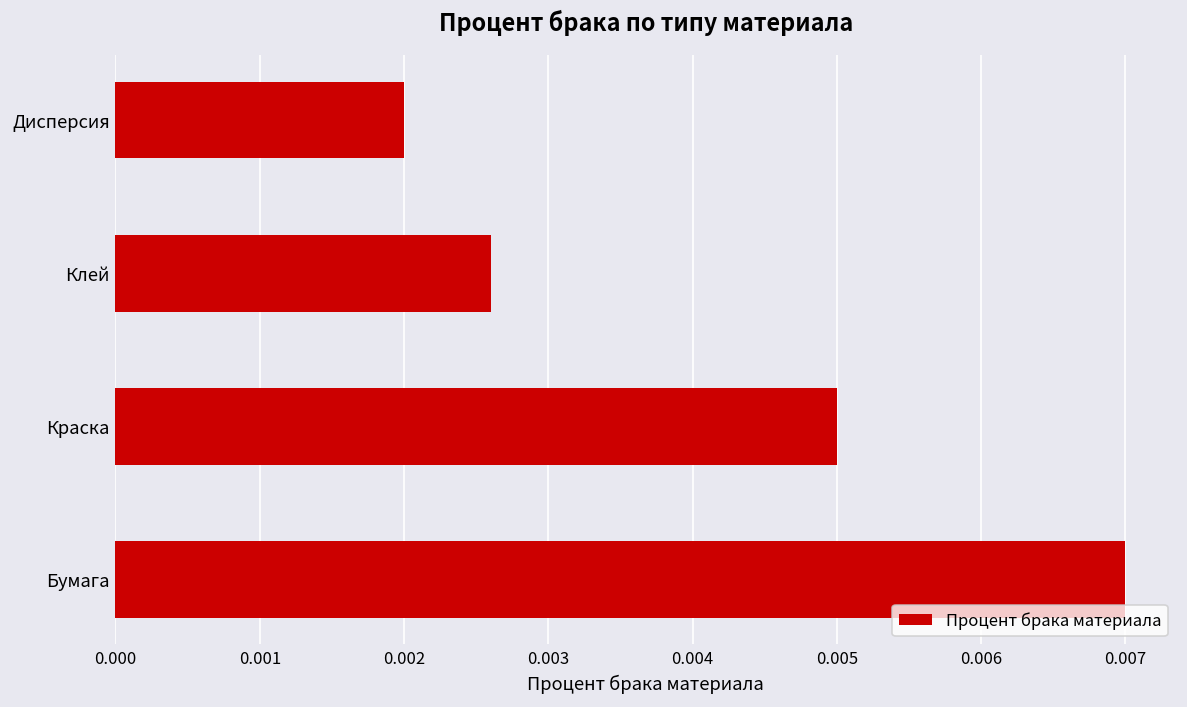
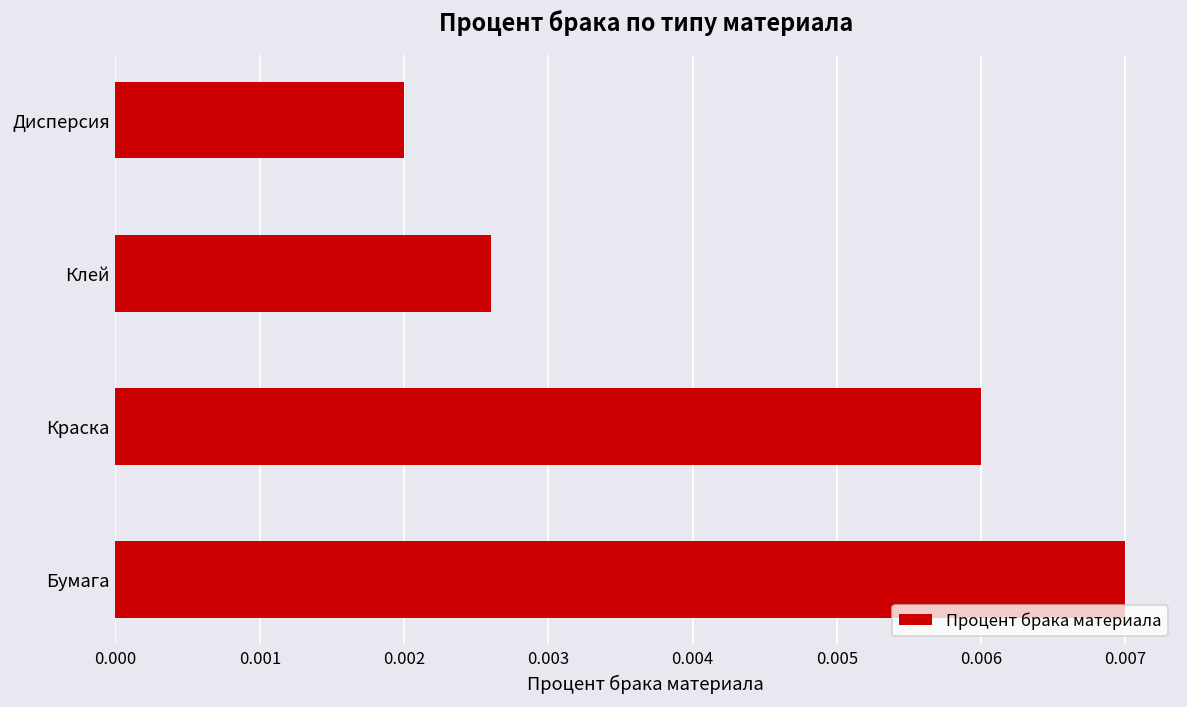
  {
    "Дисперсия": 0.002,
    "Клей": 0.00260,
-   "Краска": 0.005,
+   "Краска": 0.006,
    "Бумага": 0.007
  }
